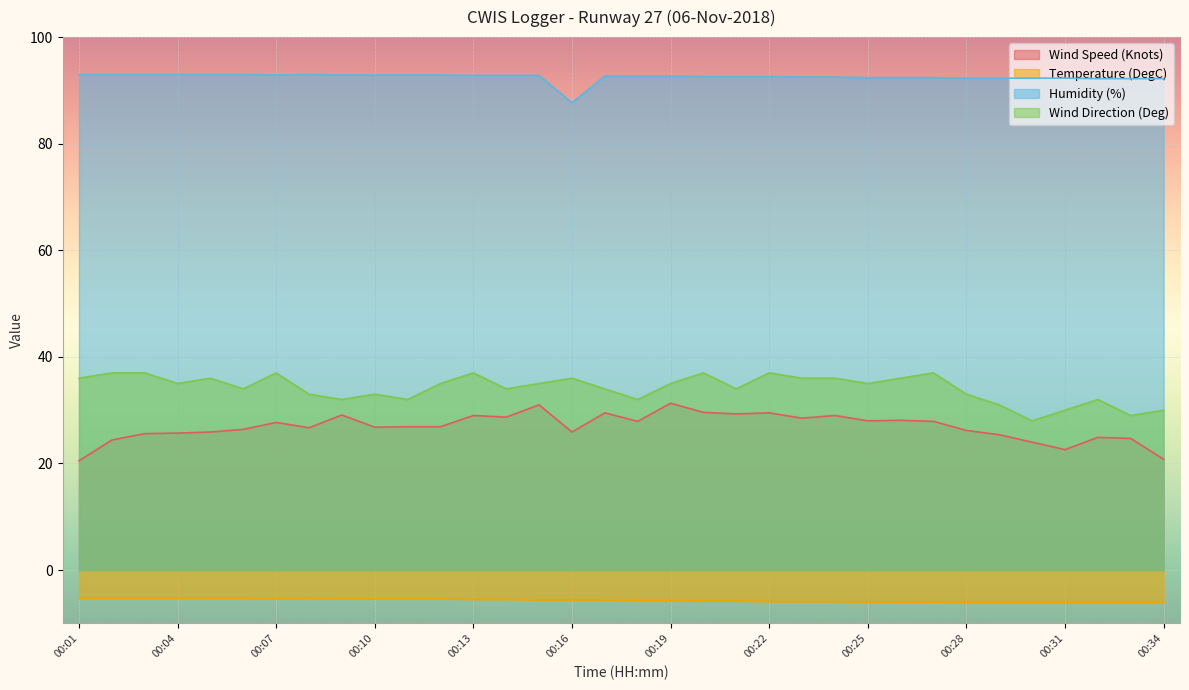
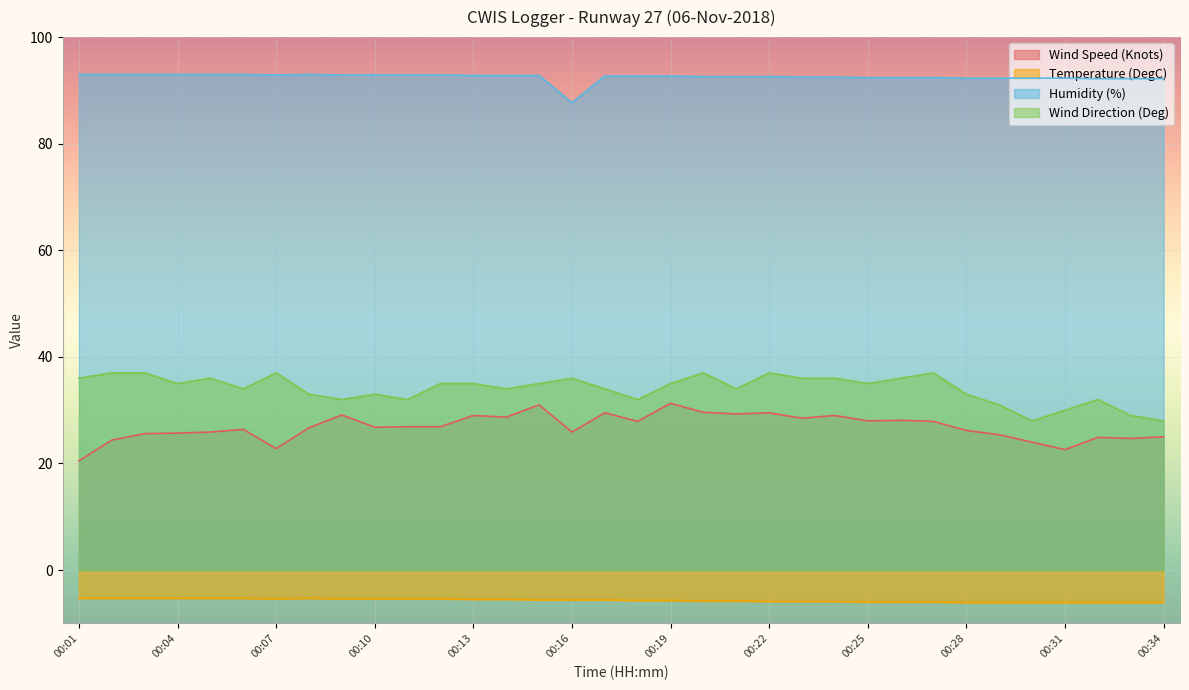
  {
    "Wind Speed (Knots)": {
      "00:01": 21,
      "00:04": 26,
-     "00:07": 28,
+     "00:07": 23,
      "00:10": 27,
      "00:13": 29,
      "00:16": 26,
      "00:19": 31,
      "00:22": 30,
      "00:25": 28,
      "00:28": 26,
      "00:31": 23,
-     "00:34": 21
+     "00:34": 25
    },
    "Humidity (%)": {
      "00:01": 93,
      "00:04": 93,
      "00:07": 93,
      "00:10": 93,
      "00:13": 93,
      "00:16": 88,
      "00:19": 93,
      "00:22": 93,
      "00:25": 92,
      "00:28": 92
    },
    "Wind Direction (Deg)": {
      "00:01": 36,
      "00:04": 35,
      "00:07": 37,
      "00:10": 33,
-     "00:13": 37,
+     "00:13": 35,
      "00:16": 36,
      "00:19": 35,
      "00:22": 37,
      "00:25": 35,
      "00:28": 33,
      "00:31": 30,
-     "00:34": 30
+     "00:34": 28
    }
  }
